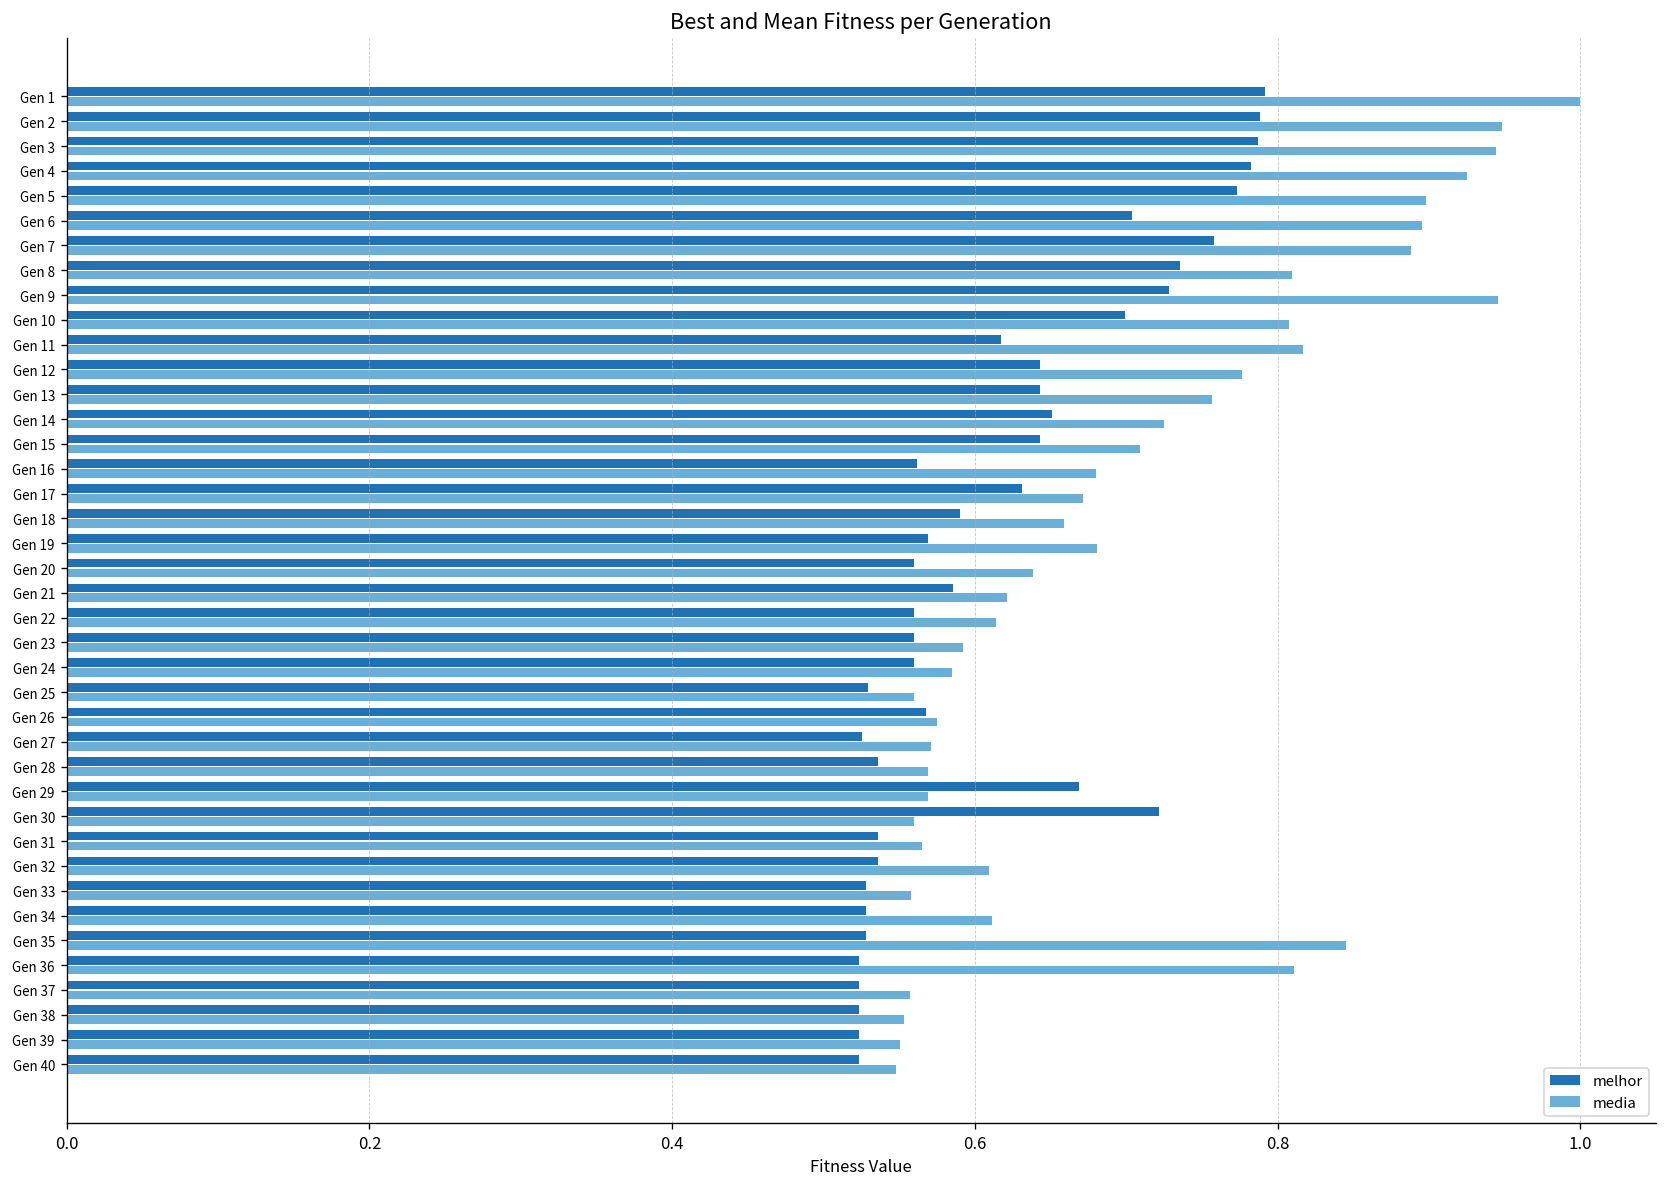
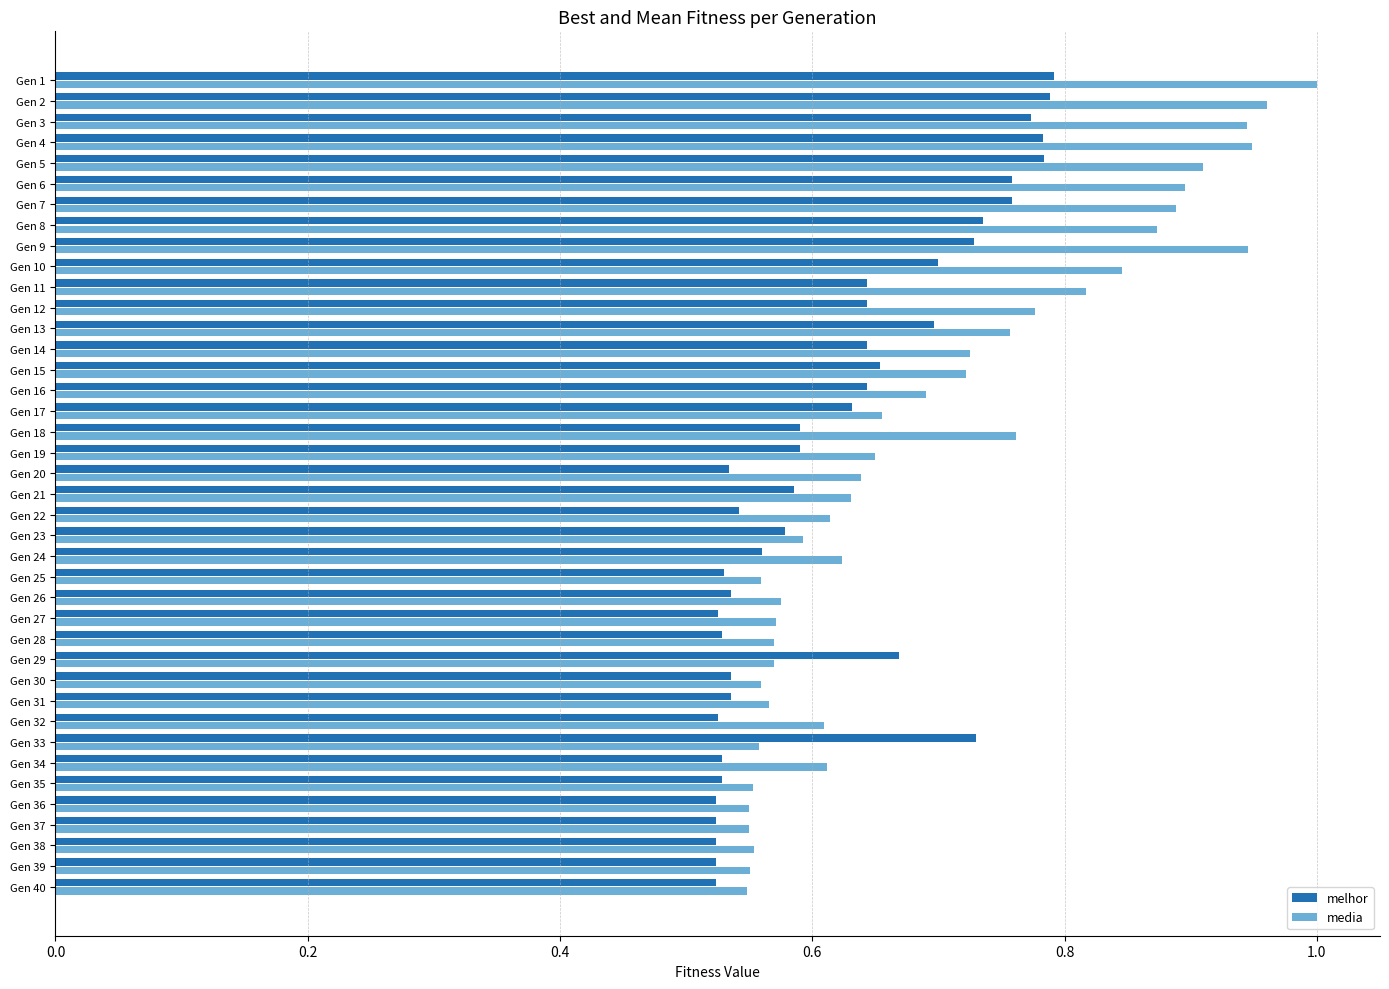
  {
    "melhor": {
      "Gen 1": 0.792,
      "Gen 2": 0.789,
-     "Gen 3": 0.787,
+     "Gen 3": 0.773,
      "Gen 4": 0.782,
-     "Gen 5": 0.773,
-     "Gen 6": 0.704,
+     "Gen 5": 0.784,
+     "Gen 6": 0.758,
      "Gen 7": 0.758,
      "Gen 8": 0.736,
      "Gen 9": 0.728,
      "Gen 10": 0.699,
-     "Gen 11": 0.618,
+     "Gen 11": 0.643,
      "Gen 12": 0.643,
-     "Gen 13": 0.643,
-     "Gen 14": 0.651,
-     "Gen 15": 0.643,
-     "Gen 16": 0.562,
+     "Gen 13": 0.696,
+     "Gen 14": 0.643,
+     "Gen 15": 0.654,
+     "Gen 16": 0.643,
      "Gen 17": 0.631,
      "Gen 18": 0.590,
-     "Gen 19": 0.569,
-     "Gen 20": 0.560,
+     "Gen 19": 0.590,
+     "Gen 20": 0.534,
      "Gen 21": 0.586,
-     "Gen 22": 0.560,
-     "Gen 23": 0.560,
+     "Gen 22": 0.542,
+     "Gen 23": 0.578,
      "Gen 24": 0.560,
      "Gen 25": 0.530,
-     "Gen 26": 0.568,
+     "Gen 26": 0.536,
      "Gen 27": 0.525,
-     "Gen 28": 0.536,
+     "Gen 28": 0.528,
      "Gen 29": 0.669,
-     "Gen 30": 0.722,
+     "Gen 30": 0.536,
      "Gen 31": 0.536,
-     "Gen 32": 0.536,
-     "Gen 33": 0.528,
+     "Gen 32": 0.525,
+     "Gen 33": 0.730,
      "Gen 34": 0.528,
      "Gen 35": 0.528,
      "Gen 36": 0.524,
      "Gen 37": 0.524,
      "Gen 38": 0.524,
      "Gen 39": 0.524,
      "Gen 40": 0.524
    },
    "media": {
      "Gen 1": 1.000,
-     "Gen 2": 0.948,
+     "Gen 2": 0.960,
      "Gen 3": 0.944,
-     "Gen 4": 0.925,
-     "Gen 5": 0.898,
+     "Gen 4": 0.948,
+     "Gen 5": 0.910,
      "Gen 6": 0.895,
      "Gen 7": 0.888,
-     "Gen 8": 0.810,
+     "Gen 8": 0.873,
      "Gen 9": 0.945,
-     "Gen 10": 0.808,
+     "Gen 10": 0.845,
      "Gen 11": 0.817,
      "Gen 12": 0.776,
      "Gen 13": 0.757,
      "Gen 14": 0.725,
-     "Gen 15": 0.709,
-     "Gen 16": 0.680,
-     "Gen 17": 0.671,
-     "Gen 18": 0.659,
-     "Gen 19": 0.680,
+     "Gen 15": 0.722,
+     "Gen 16": 0.690,
+     "Gen 17": 0.655,
+     "Gen 18": 0.761,
+     "Gen 19": 0.649,
      "Gen 20": 0.639,
-     "Gen 21": 0.621,
+     "Gen 21": 0.630,
      "Gen 22": 0.614,
      "Gen 23": 0.592,
-     "Gen 24": 0.585,
+     "Gen 24": 0.623,
      "Gen 25": 0.560,
      "Gen 26": 0.575,
      "Gen 27": 0.571,
      "Gen 28": 0.569,
      "Gen 29": 0.569,
      "Gen 30": 0.560,
      "Gen 31": 0.565,
      "Gen 32": 0.609,
      "Gen 33": 0.558,
      "Gen 34": 0.611,
-     "Gen 35": 0.845,
-     "Gen 36": 0.811,
-     "Gen 37": 0.557,
+     "Gen 35": 0.553,
+     "Gen 36": 0.550,
+     "Gen 37": 0.550,
      "Gen 38": 0.553,
      "Gen 39": 0.550,
      "Gen 40": 0.548
    }
  }
